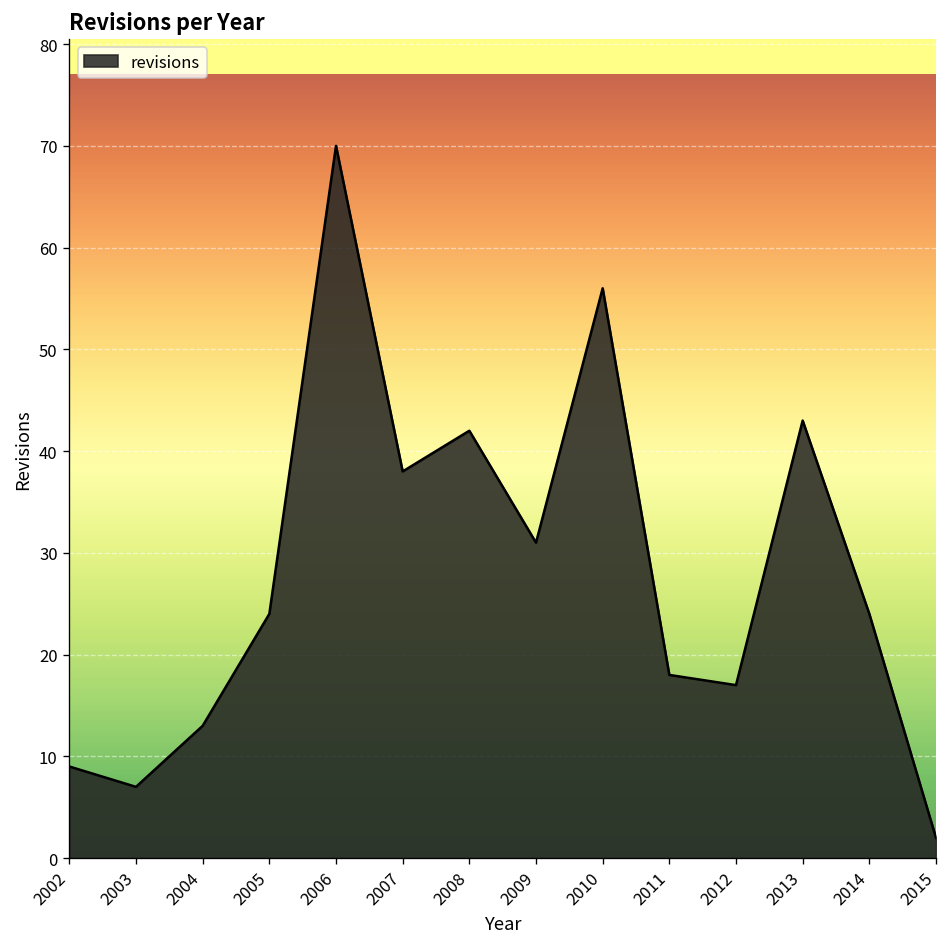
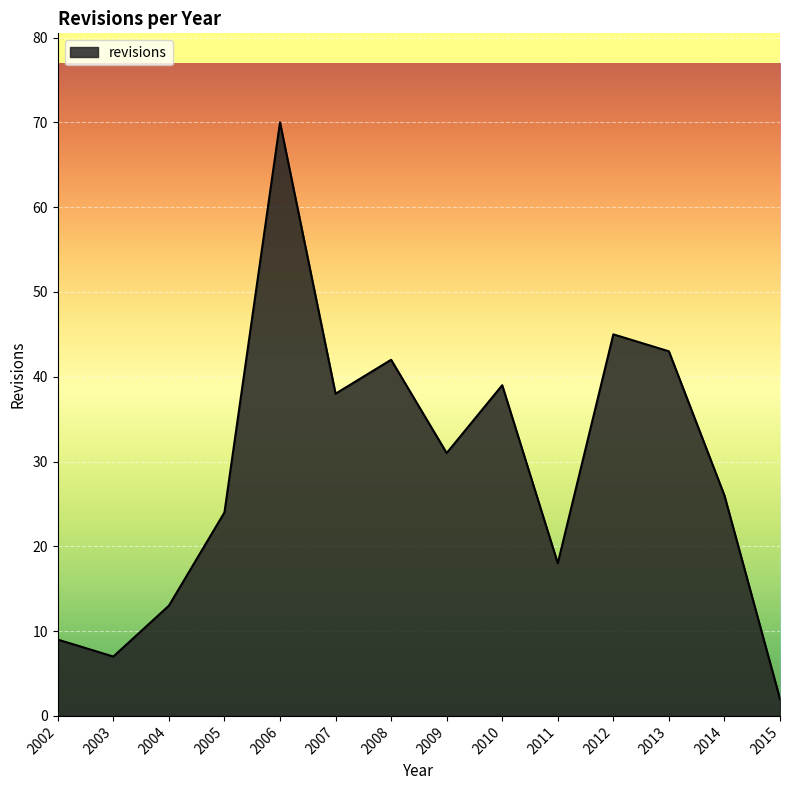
  {
    "2002": 9,
    "2003": 7,
    "2004": 13,
    "2005": 24,
    "2006": 70,
    "2007": 38,
    "2008": 42,
    "2009": 31,
-   "2010": 56,
+   "2010": 39,
    "2011": 18,
-   "2012": 17,
+   "2012": 45,
    "2013": 43,
-   "2014": 24,
+   "2014": 26,
    "2015": 2
  }
